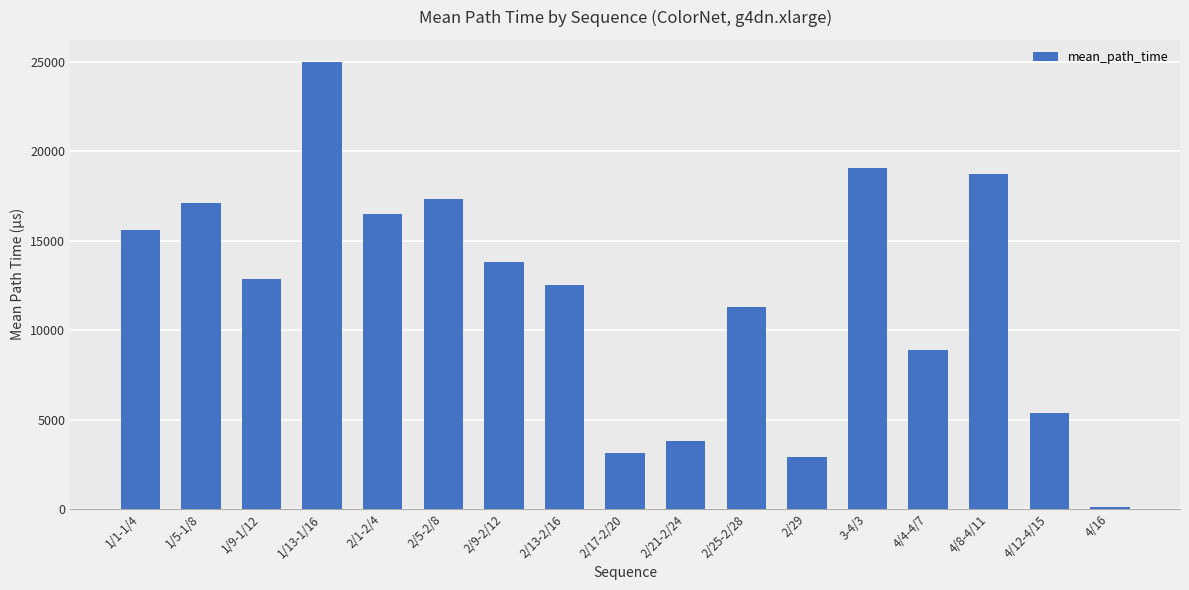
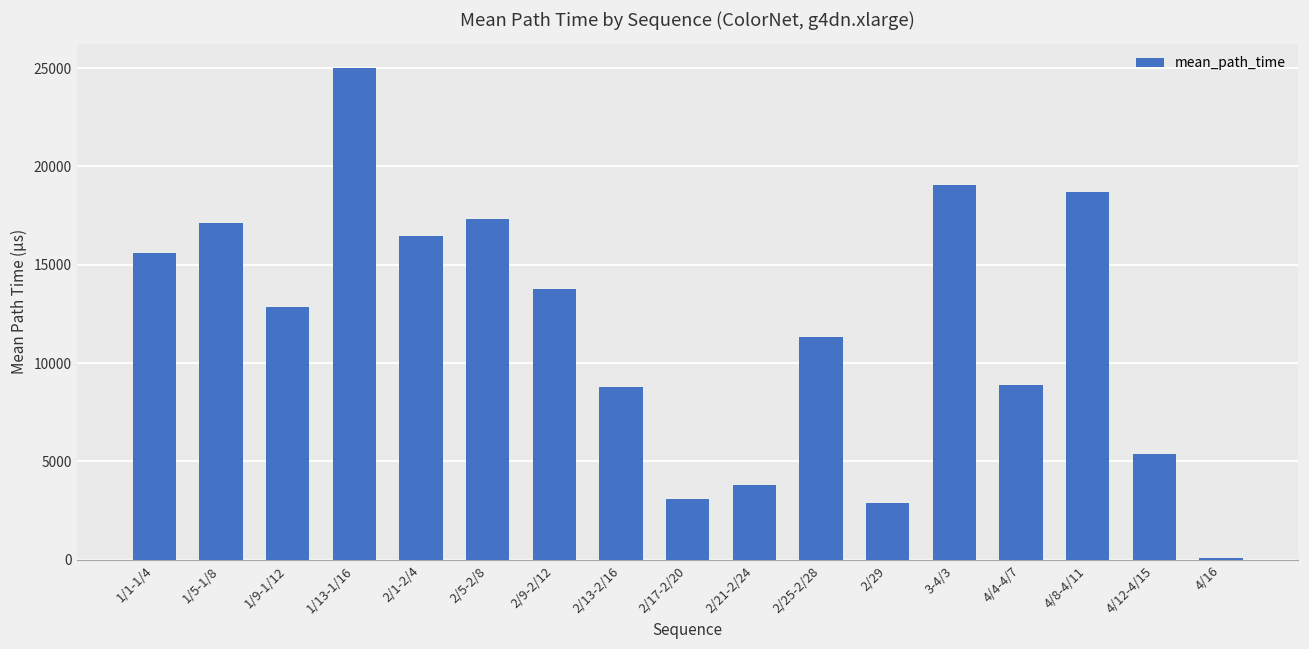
  {
    "1/1-1/4": 15600,
    "1/5-1/8": 17100,
    "1/9-1/12": 12800,
    "1/13-1/16": 25000,
    "2/1-2/4": 16500,
    "2/5-2/8": 17300,
    "2/9-2/12": 13800,
-   "2/13-2/16": 12500,
+   "2/13-2/16": 8800,
    "2/17-2/20": 3100,
    "2/21-2/24": 3800,
    "2/25-2/28": 11300,
    "2/29": 2900,
    "3-4/3": 19100,
    "4/4-4/7": 8900,
    "4/8-4/11": 18700,
    "4/12-4/15": 5400
  }
